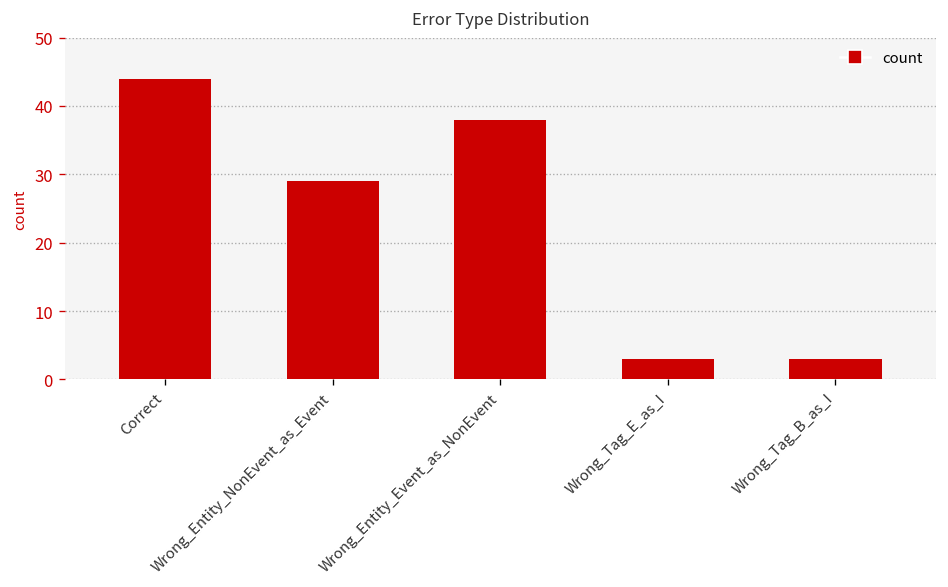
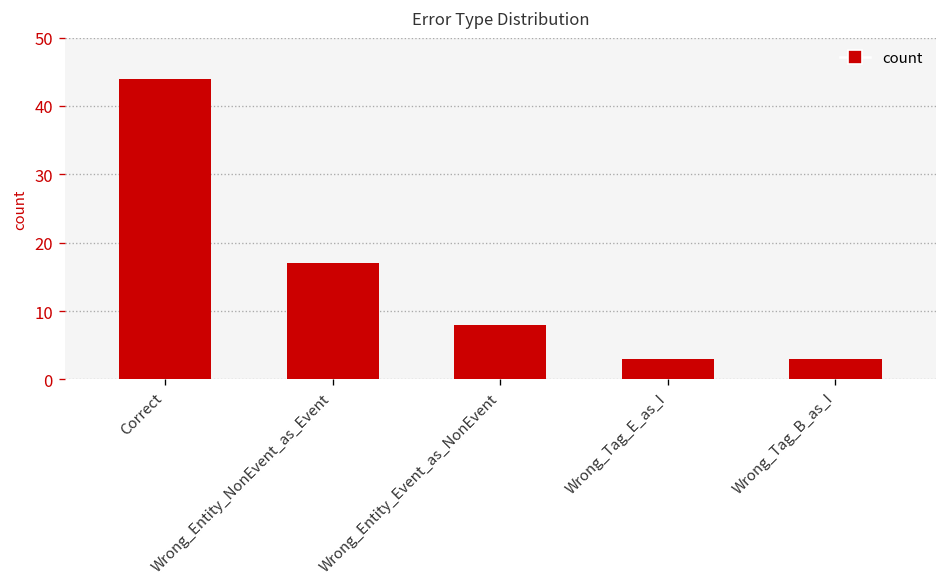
  {
    "Correct": 44,
-   "Wrong_Entity_NonEvent_as_Event": 29,
-   "Wrong_Entity_Event_as_NonEvent": 38,
+   "Wrong_Entity_NonEvent_as_Event": 17,
+   "Wrong_Entity_Event_as_NonEvent": 8,
    "Wrong_Tag_E_as_I": 3,
    "Wrong_Tag_B_as_I": 3
  }
